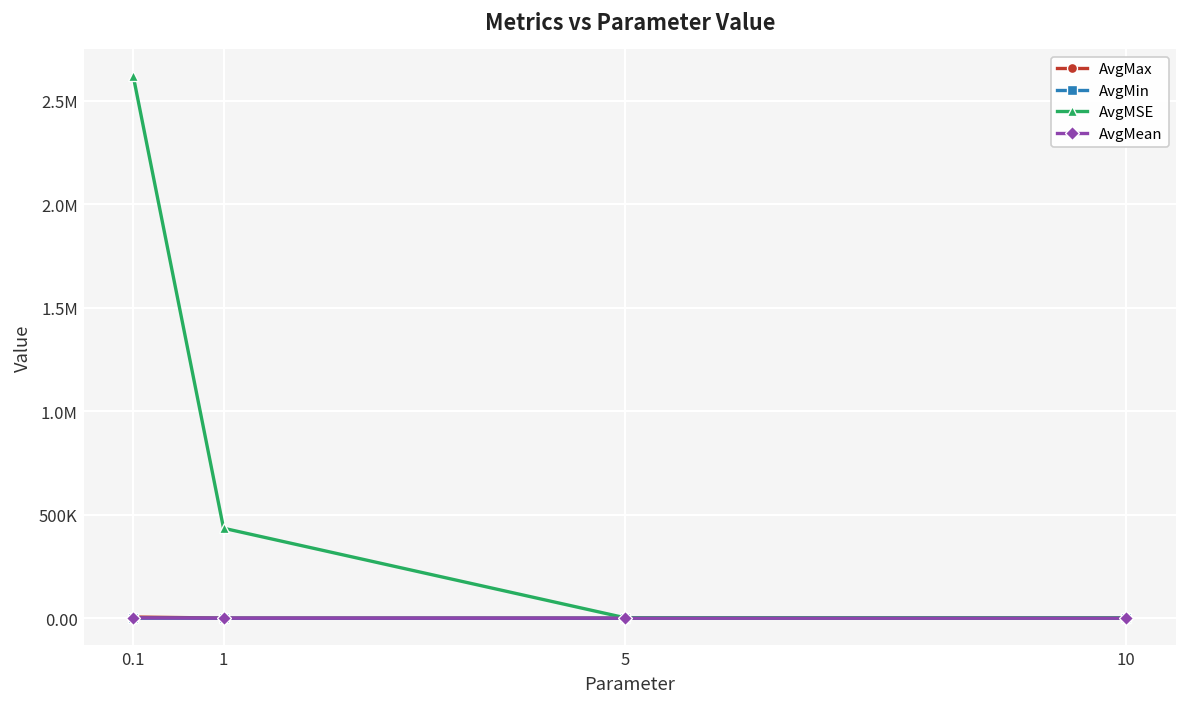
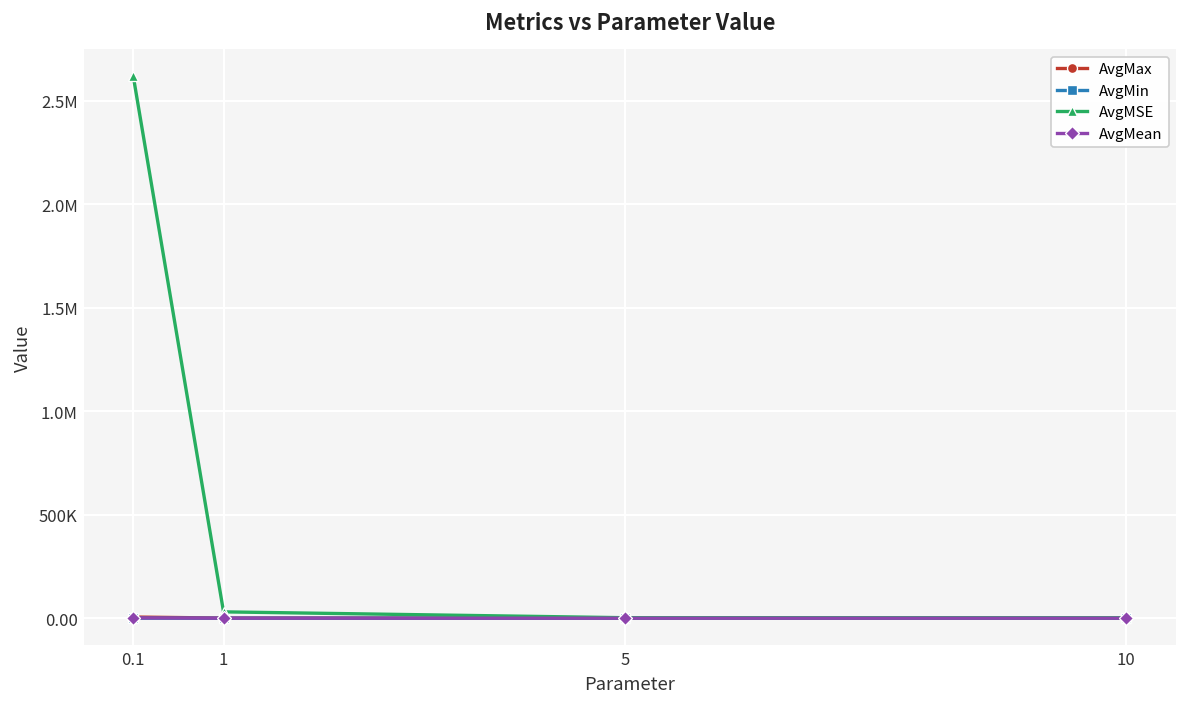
  {
    "AvgMSE": {
      "0.1": 2620000,
-     "1": 430000
+     "1": 30000
    }
  }
